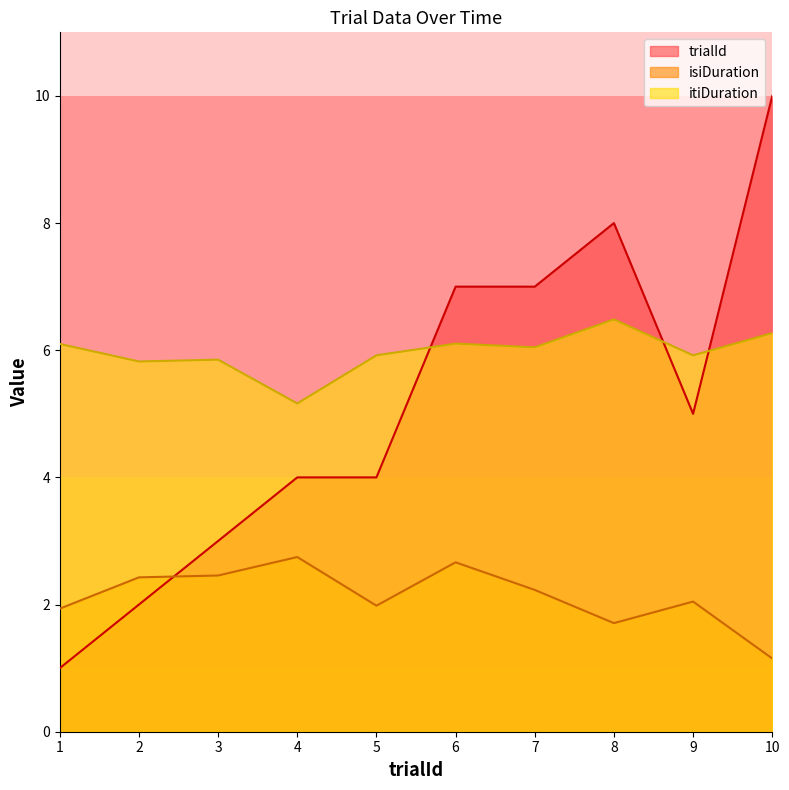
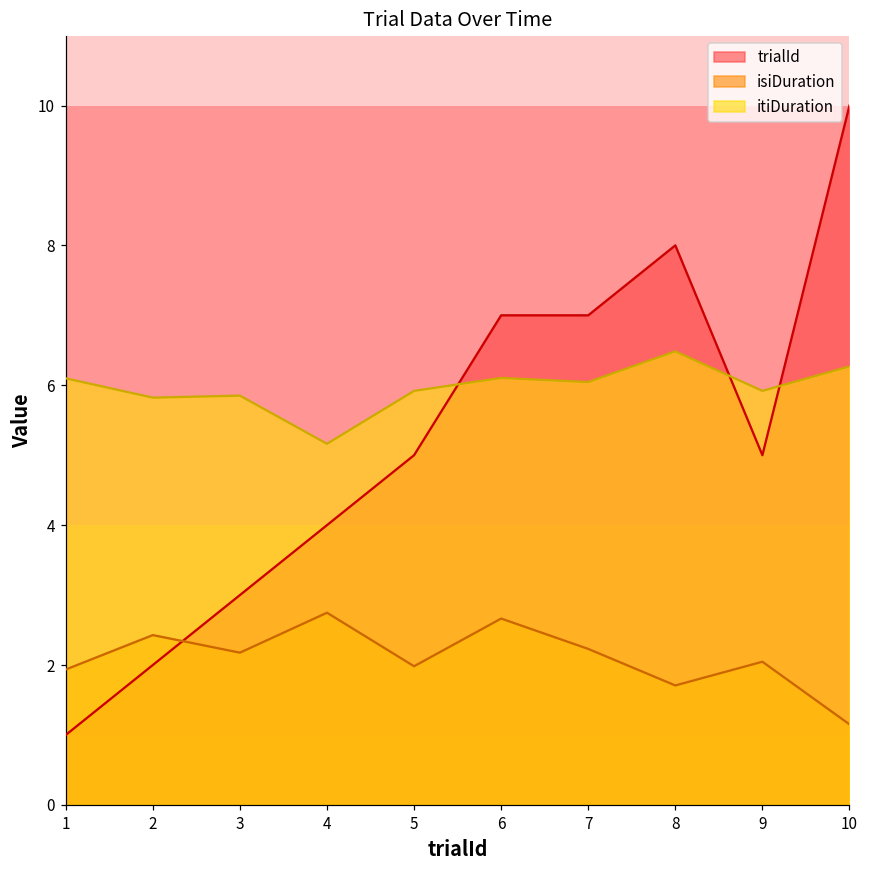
  {
    "trialId": {
      "1": 1,
      "2": 2,
      "3": 3,
      "4": 4,
-     "5": 4,
+     "5": 5,
      "6": 7,
      "7": 7,
      "8": 8,
      "9": 5,
      "10": 10
    },
    "isiDuration": {
      "1": 1.9,
      "2": 2.4,
-     "3": 2.5,
+     "3": 2.2,
      "4": 2.7,
      "5": 2.0,
      "6": 2.7,
      "7": 2.2,
      "8": 1.7,
      "9": 2.0,
      "10": 1.2
    },
    "itiDuration": {
      "1": 6.1,
      "2": 5.8,
      "3": 5.9,
      "4": 5.2,
      "5": 5.9,
      "6": 6.1,
      "7": 6.0,
      "8": 6.5,
      "9": 5.9,
      "10": 6.3
    }
  }
